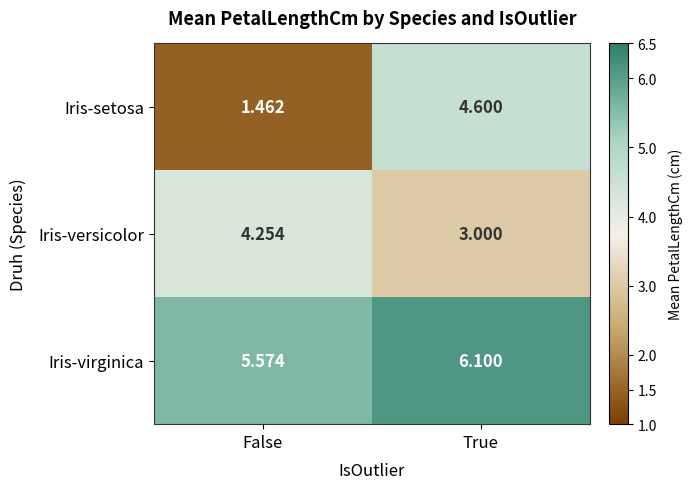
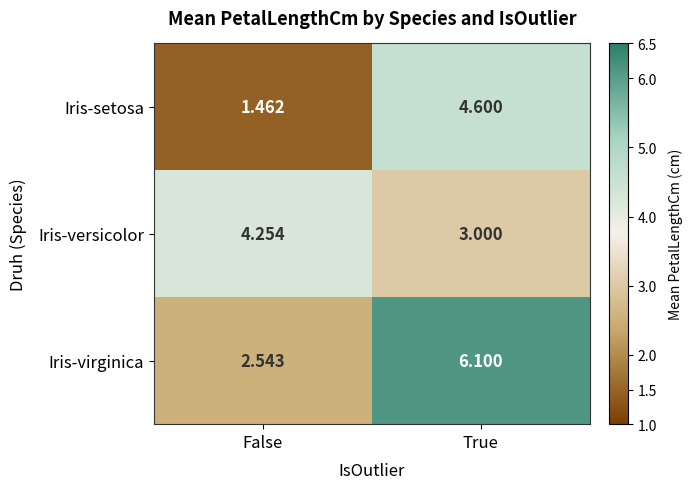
  {
    "Iris-setosa": {
      "False": 1.462,
      "True": 4.600
    },
    "Iris-versicolor": {
      "False": 4.254,
      "True": 3.000
    },
    "Iris-virginica": {
-     "False": 5.574,
+     "False": 2.543,
      "True": 6.100
    }
  }
